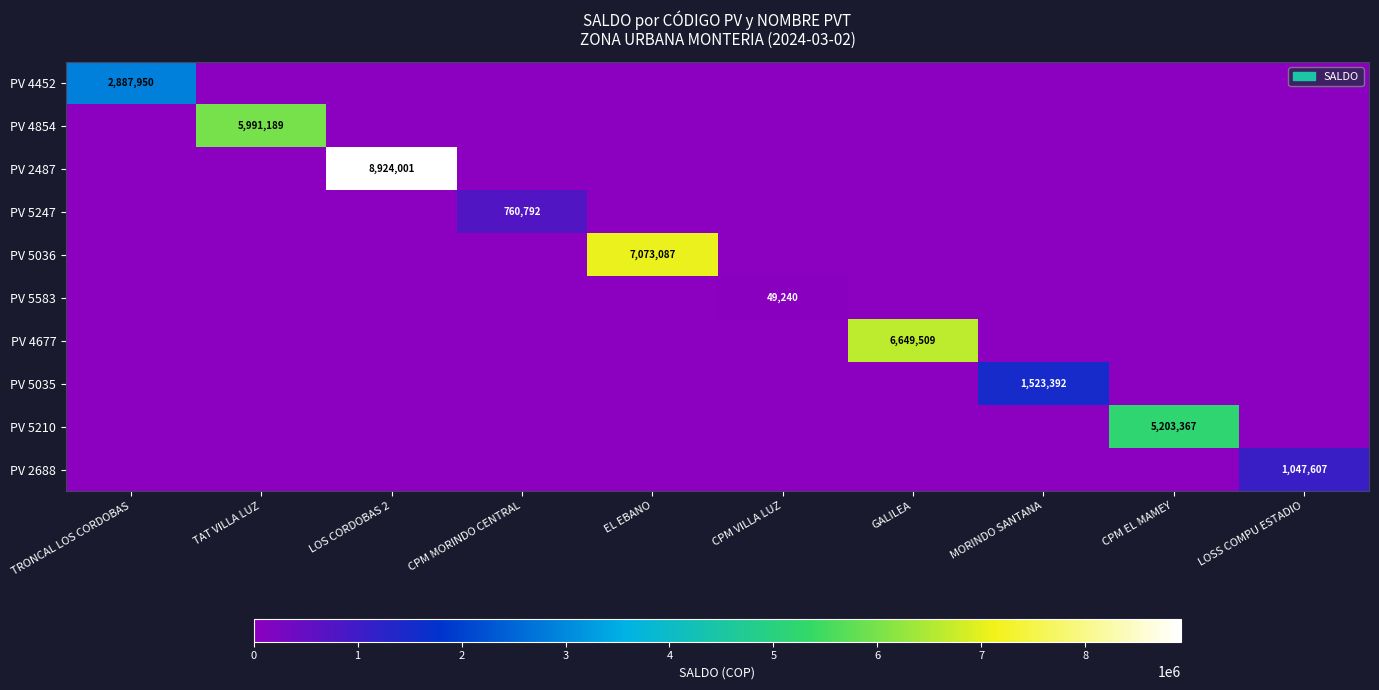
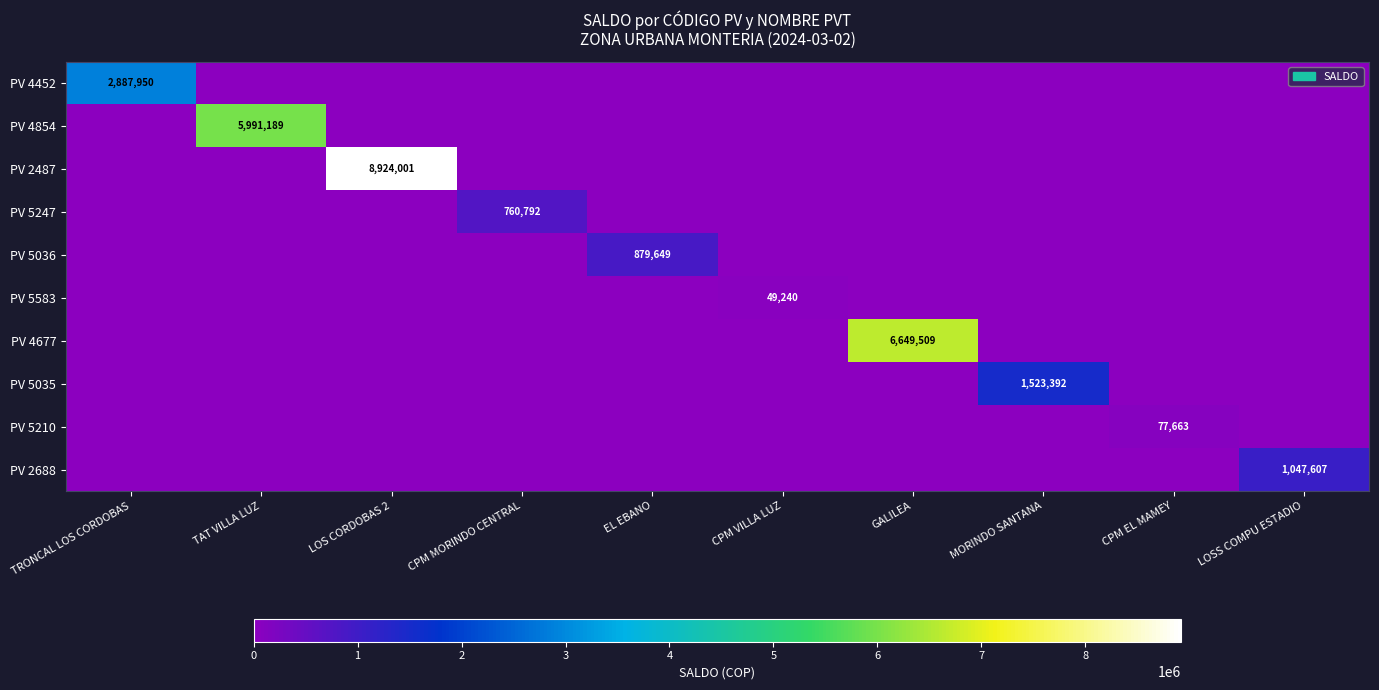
  {
    "PV 4452": {
      "TRONCAL LOS CORDOBAS": "2,887,950"
    },
    "PV 4854": {
      "TAT VILLA LUZ": "5,991,189"
    },
    "PV 2487": {
      "LOS CORDOBAS 2": "8,924,001"
    },
    "PV 5247": {
      "CPM MORINDO CENTRAL": "760,792"
    },
    "PV 5036": {
-     "EL EBANO": "7,073,087"
+     "EL EBANO": "879,649"
    },
    "PV 5583": {
      "CPM VILLA LUZ": "49,240"
    },
    "PV 4677": {
      "GALILEA": "6,649,509"
    },
    "PV 5035": {
      "MORINDO SANTANA": "1,523,392"
    },
    "PV 5210": {
-     "CPM EL MAMEY": "5,203,367"
+     "CPM EL MAMEY": "77,663"
    },
    "PV 2688": {
      "LOSS COMPU ESTADIO": "1,047,607"
    }
  }
